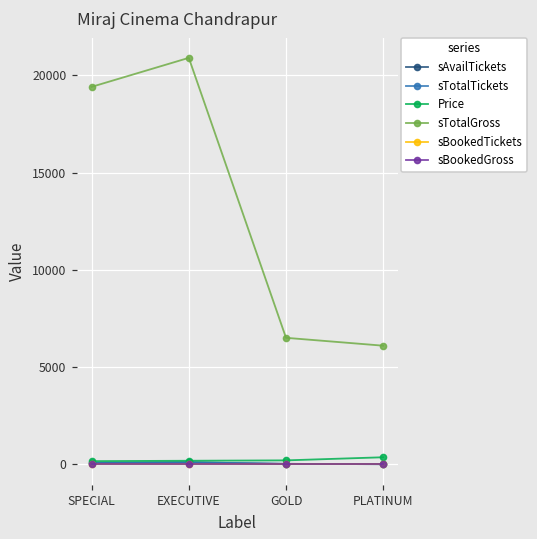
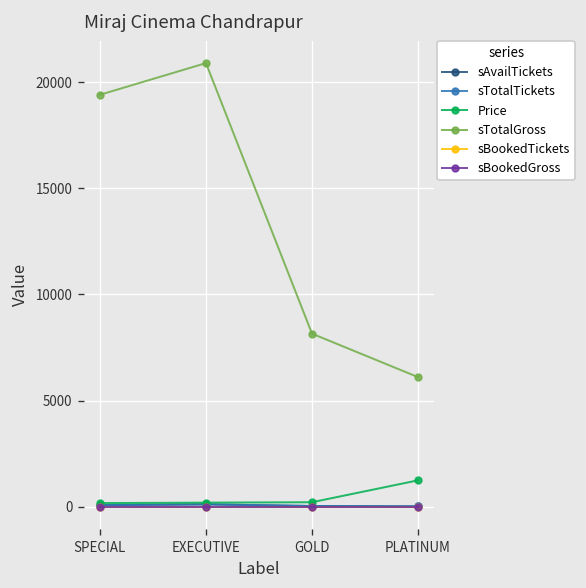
  {
    "Price": {
      "GOLD": 200,
-     "PLATINUM": 400
+     "PLATINUM": 1200
    },
    "sTotalGross": {
      "SPECIAL": 19400,
      "EXECUTIVE": 20900,
-     "GOLD": 6500,
+     "GOLD": 8200,
      "PLATINUM": 6100
    }
  }
